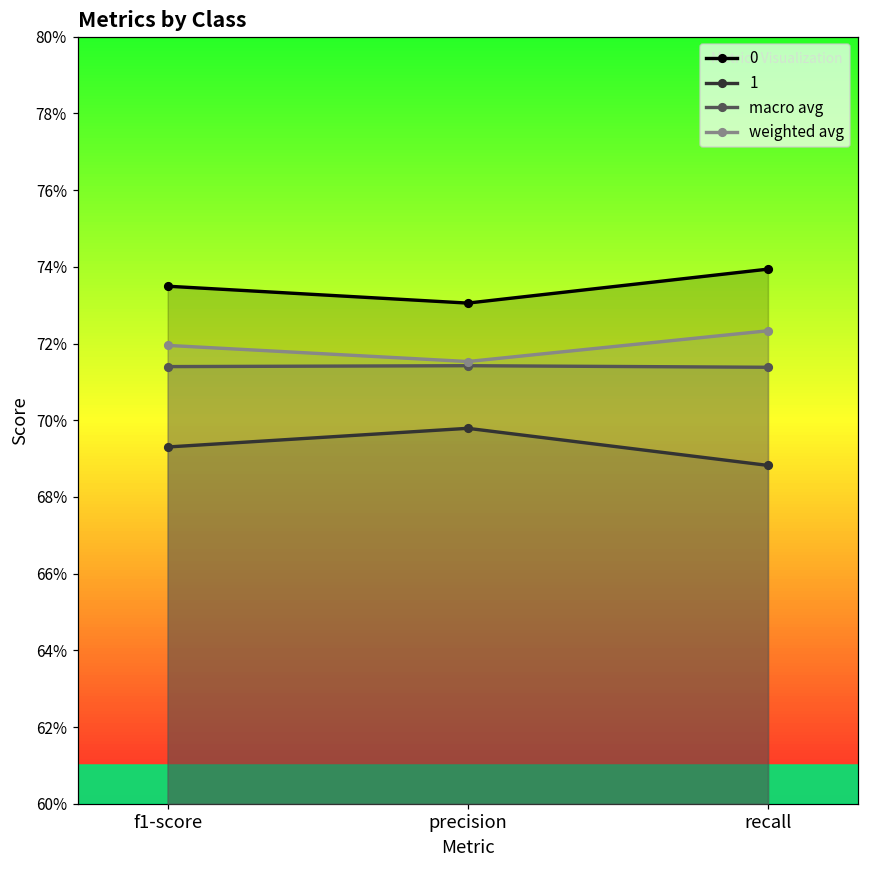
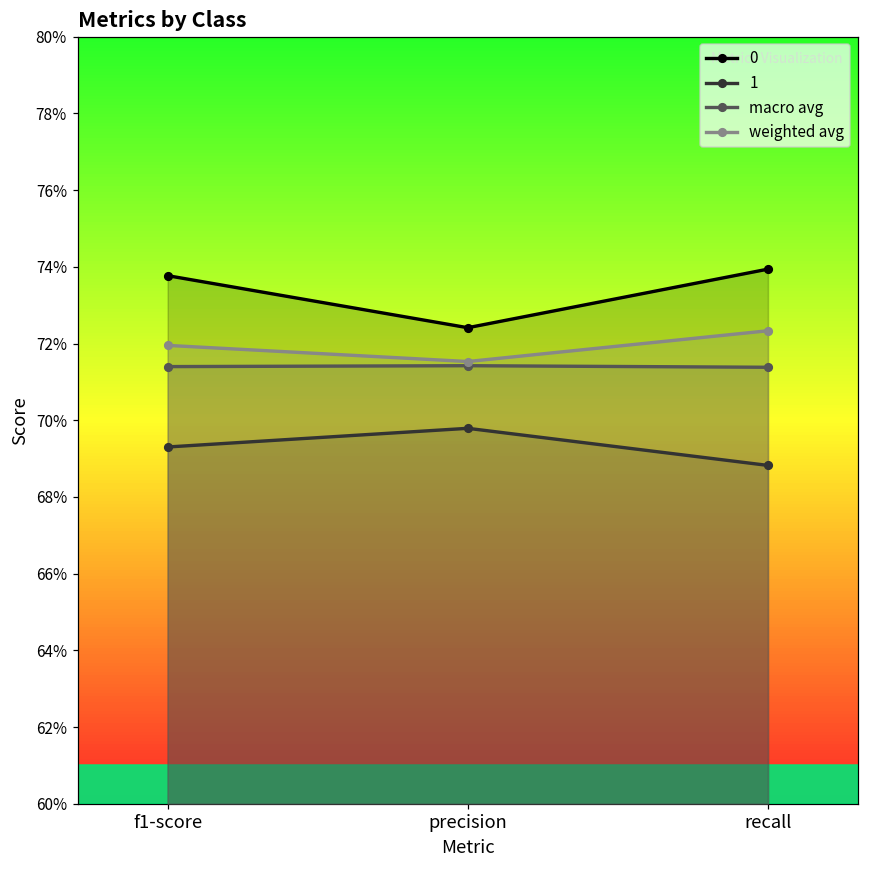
  {
    "0": {
-     "f1-score": "73.5%",
-     "precision": "73.1%",
+     "f1-score": "73.8%",
+     "precision": "72.4%",
      "recall": "73.9%"
    },
    "weighted avg": {
      "f1-score": "72.0%",
      "precision": "71.5%",
      "recall": "72.3%"
    }
  }
